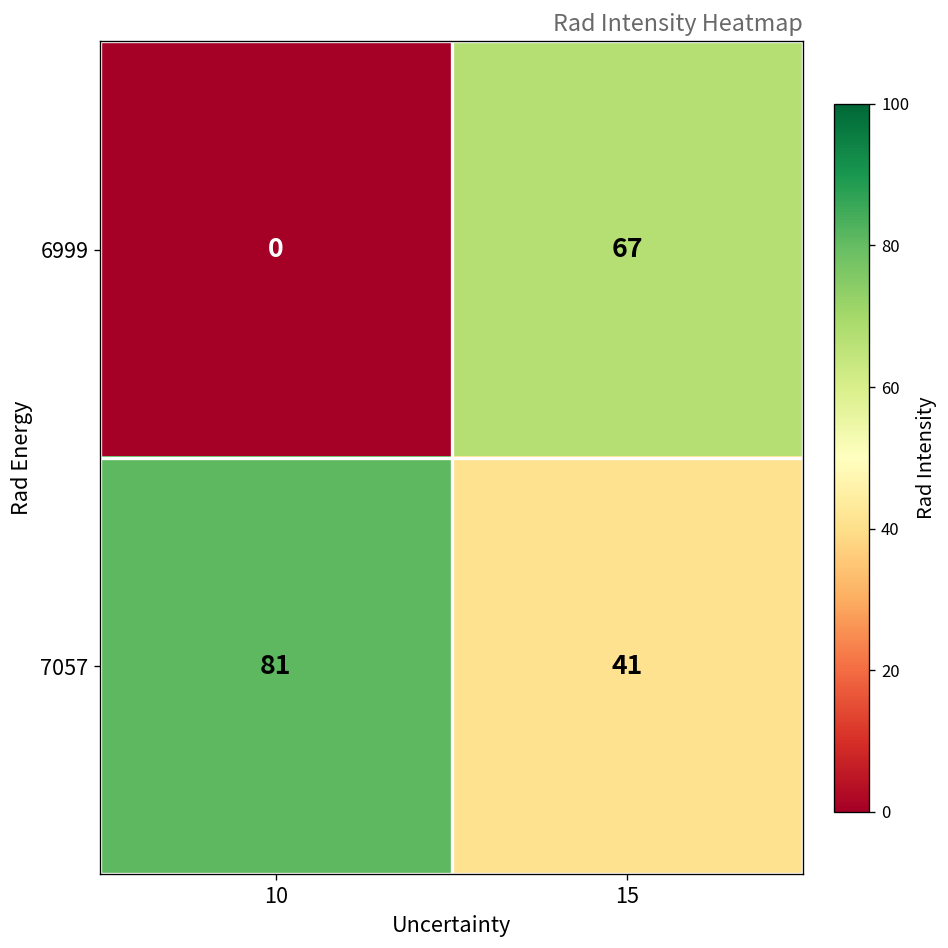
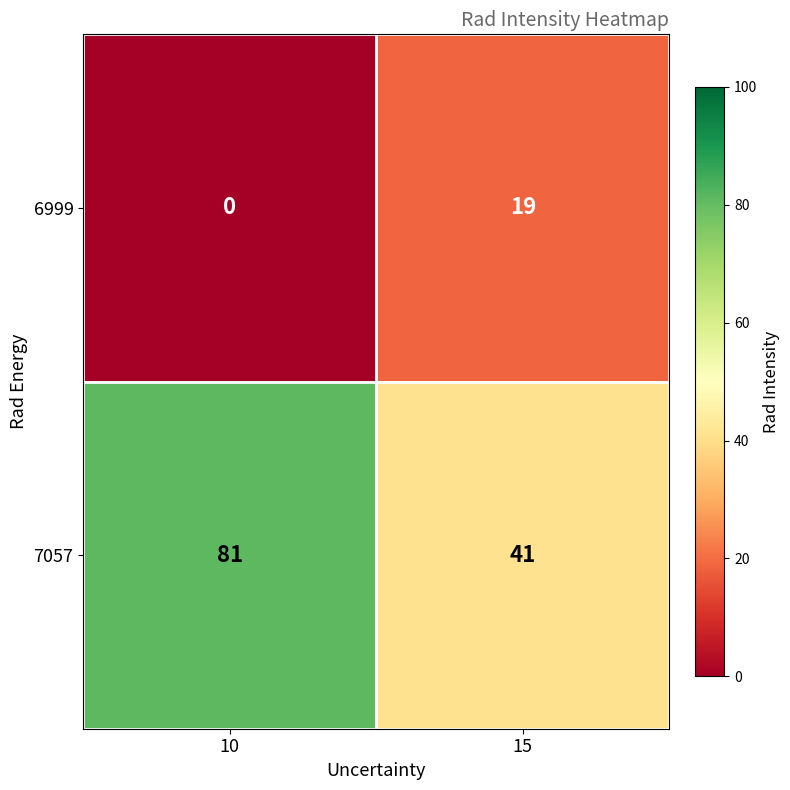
  {
    "6999": {
      "10": 0,
-     "15": 67
+     "15": 19
    },
    "7057": {
      "10": 81,
      "15": 41
    }
  }
